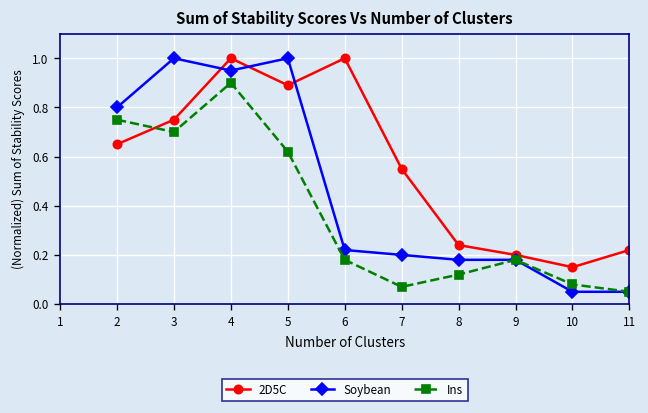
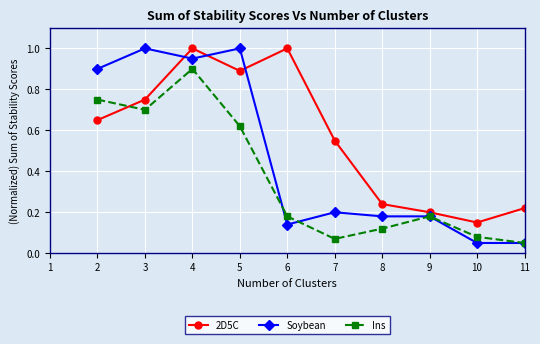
  {
    "2D5C": {
      "2": 0.65,
      "3": 0.75,
      "4": 1.00,
      "5": 0.89,
      "6": 1.00,
      "7": 0.55,
      "8": 0.24,
      "9": 0.20,
      "10": 0.15,
      "11": 0.22
    },
    "Soybean": {
-     "2": 0.8,
+     "2": 0.9,
      "3": 1.00,
      "4": 0.95,
      "5": 1.00,
-     "6": 0.22,
+     "6": 0.14,
      "7": 0.20,
      "8": 0.18,
      "10": 0.05
    },
    "Ins": {
      "2": 0.75,
      "3": 0.70,
      "4": 0.90,
      "5": 0.62,
      "6": 0.18,
      "7": 0.07,
      "8": 0.12,
      "10": 0.08
    }
  }
